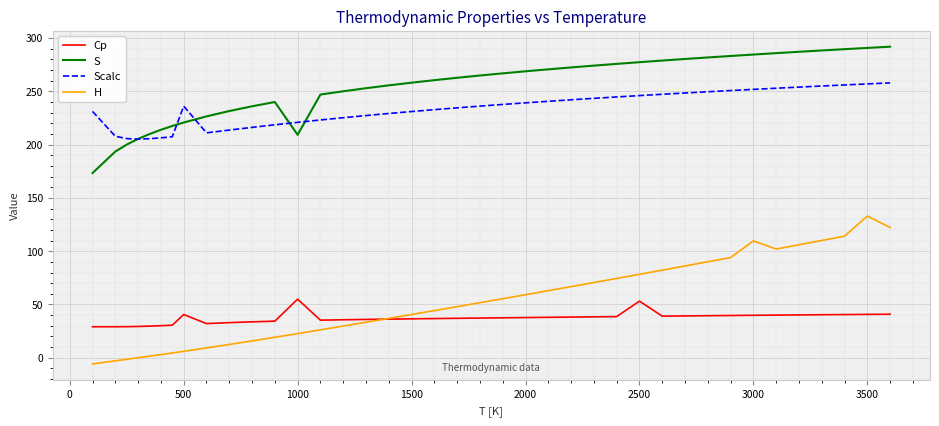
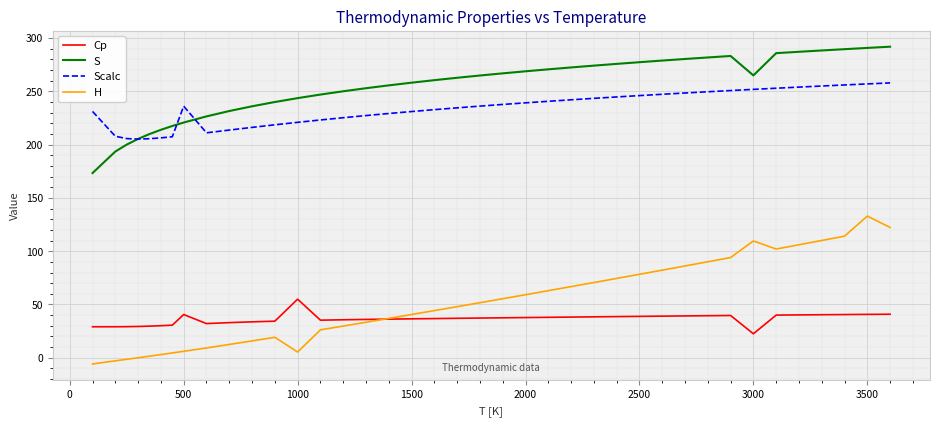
  {
    "Cp": {
      "500": 41,
      "1000": 55,
      "1500": 37,
      "2000": 38,
-     "2500": 53,
-     "3000": 40,
+     "2500": 39,
+     "3000": 23,
      "3500": 41
    },
    "S": {
      "500": 221,
-     "1000": 209,
+     "1000": 244,
      "1500": 258,
      "2000": 269,
      "2500": 277,
-     "3000": 284,
+     "3000": 265,
      "3500": 291
    },
    "Scalc": {
      "500": 236,
      "1000": 221,
      "1500": 231,
      "2000": 239,
      "2500": 246,
      "3000": 252,
      "3500": 257
    },
    "H": {
      "500": 6,
-     "1000": 23,
+     "1000": 5,
      "1500": 41,
      "2000": 59,
      "2500": 78,
      "3000": 110,
      "3500": 133
    }
  }
